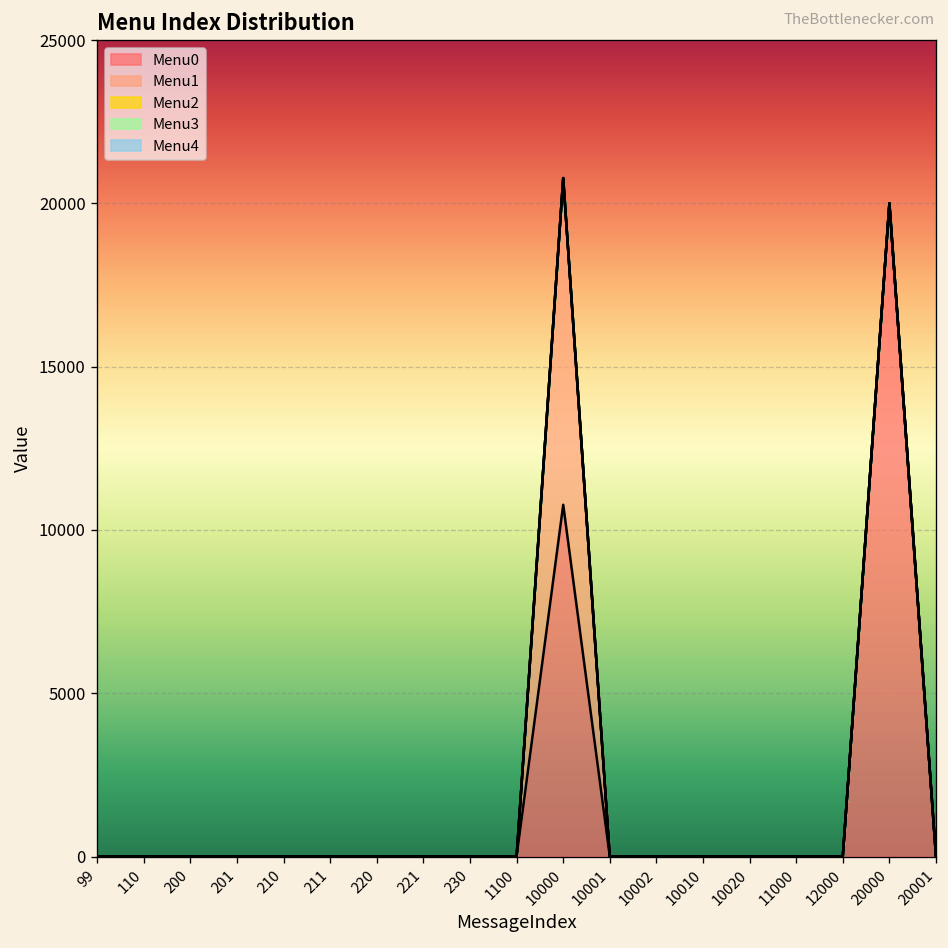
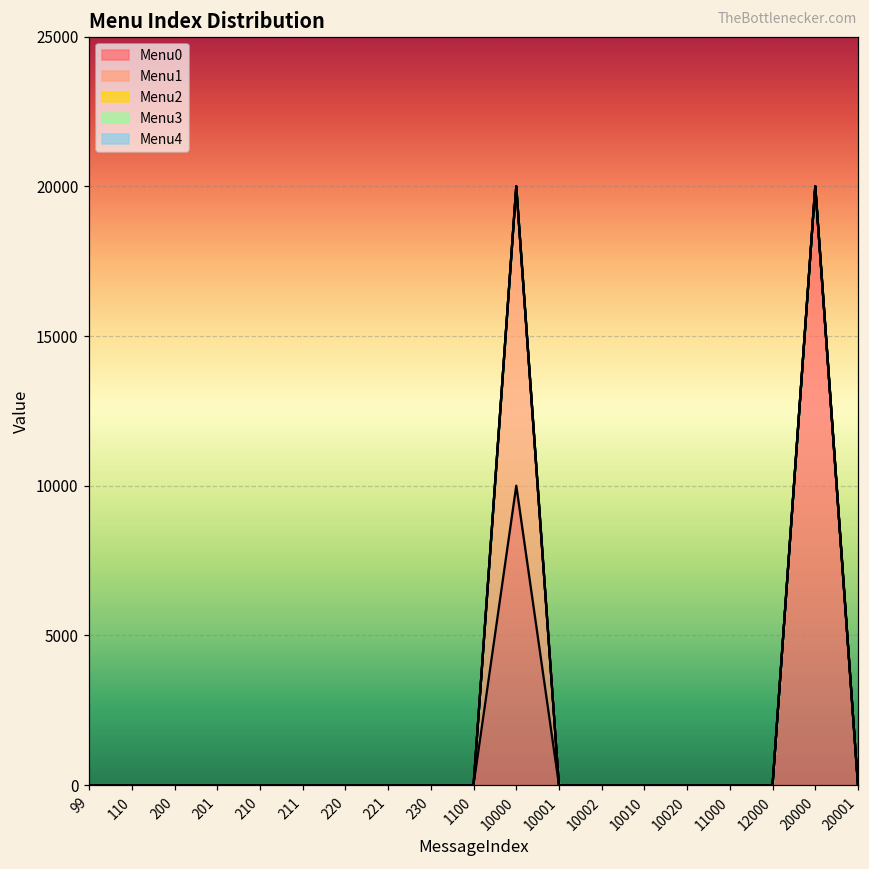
  {
    "Menu0": {
-     "10000": 10800
+     "10000": 10000
    }
  }
